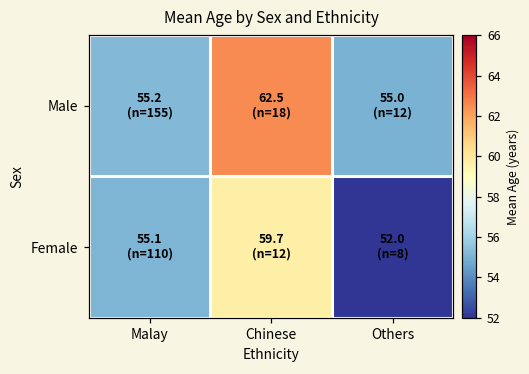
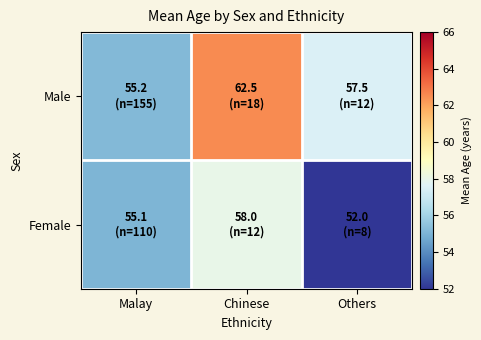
  {
    "Male": {
-     "Others": 55.0
+     "Others": 57.5
    },
    "Female": {
-     "Chinese": 59.7
+     "Chinese": 58.0
    }
  }
